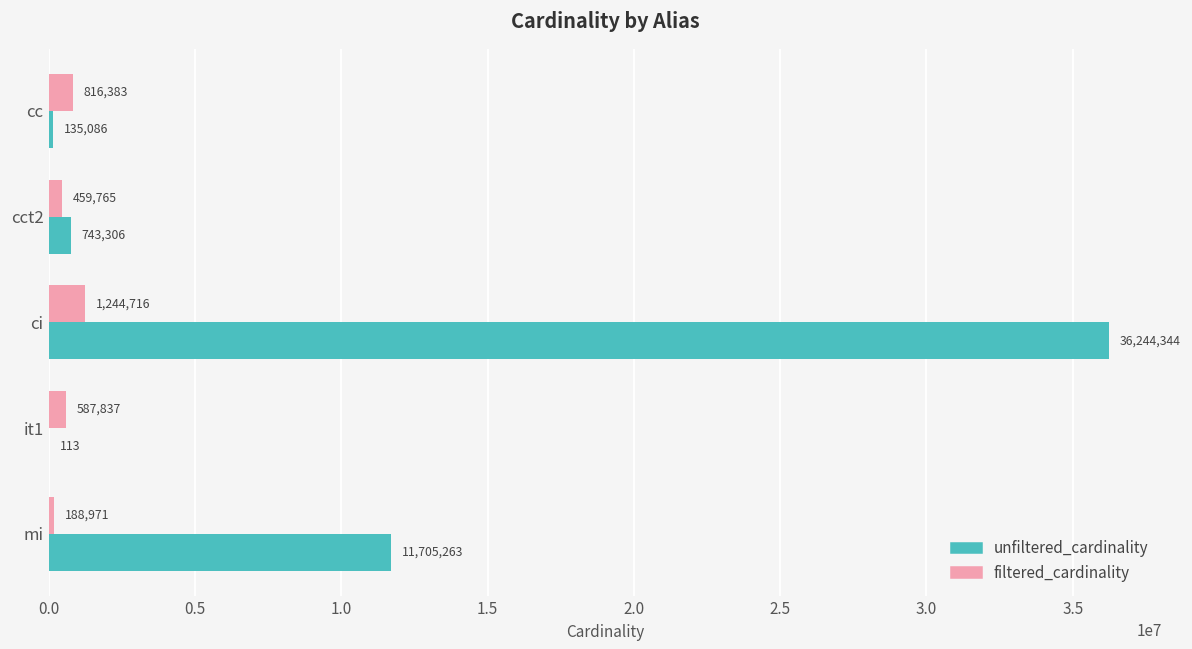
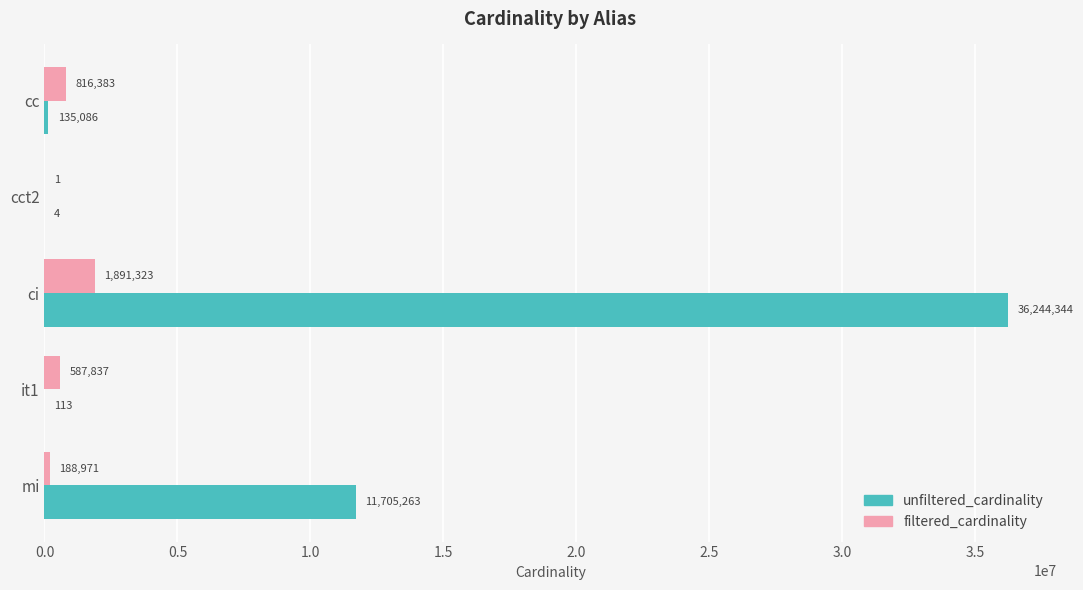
  {
    "unfiltered_cardinality": {
      "cc": "135,086",
-     "cct2": "743,306",
+     "cct2": "4",
      "ci": "36,244,344",
      "it1": "113",
      "mi": "11,705,263"
    },
    "filtered_cardinality": {
      "cc": "816,383",
-     "cct2": "459,765",
-     "ci": "1,244,716",
+     "cct2": "1",
+     "ci": "1,891,323",
      "it1": "587,837",
      "mi": "188,971"
    }
  }
